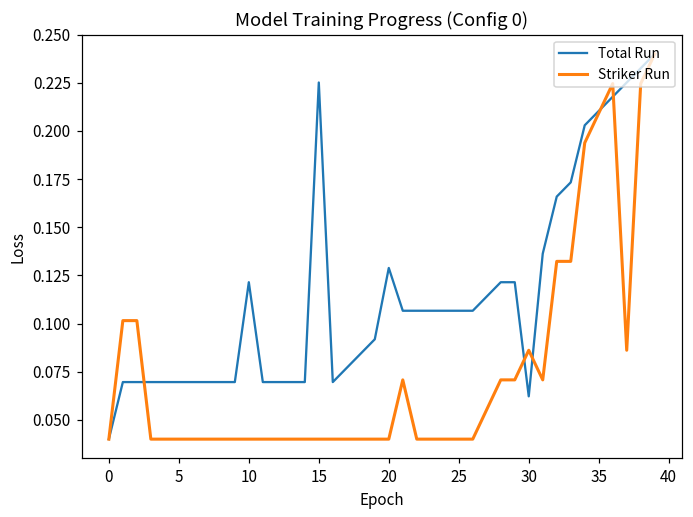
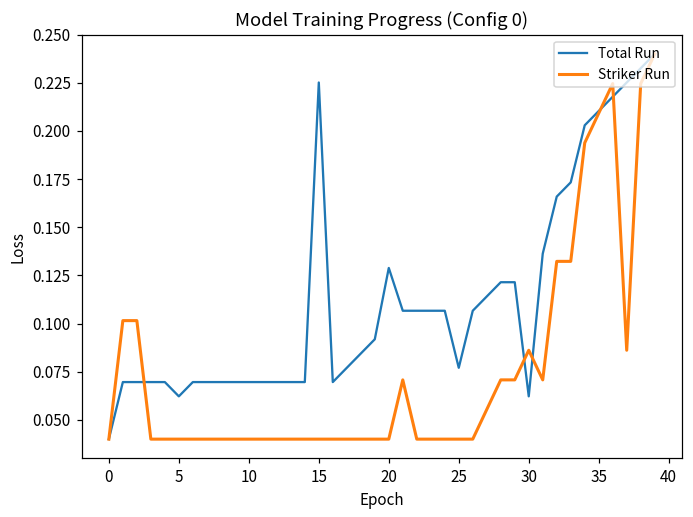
  {
    "Total Run": {
-     "5": 0.070,
-     "10": 0.121,
+     "5": 0.062,
+     "10": 0.070,
      "15": 0.225,
      "20": 0.129,
-     "25": 0.107,
+     "25": 0.077,
      "30": 0.062
    },
    "Striker Run": {
      "5": 0.040,
      "10": 0.040,
      "15": 0.040,
      "20": 0.040,
      "25": 0.040,
      "30": 0.086
    }
  }
